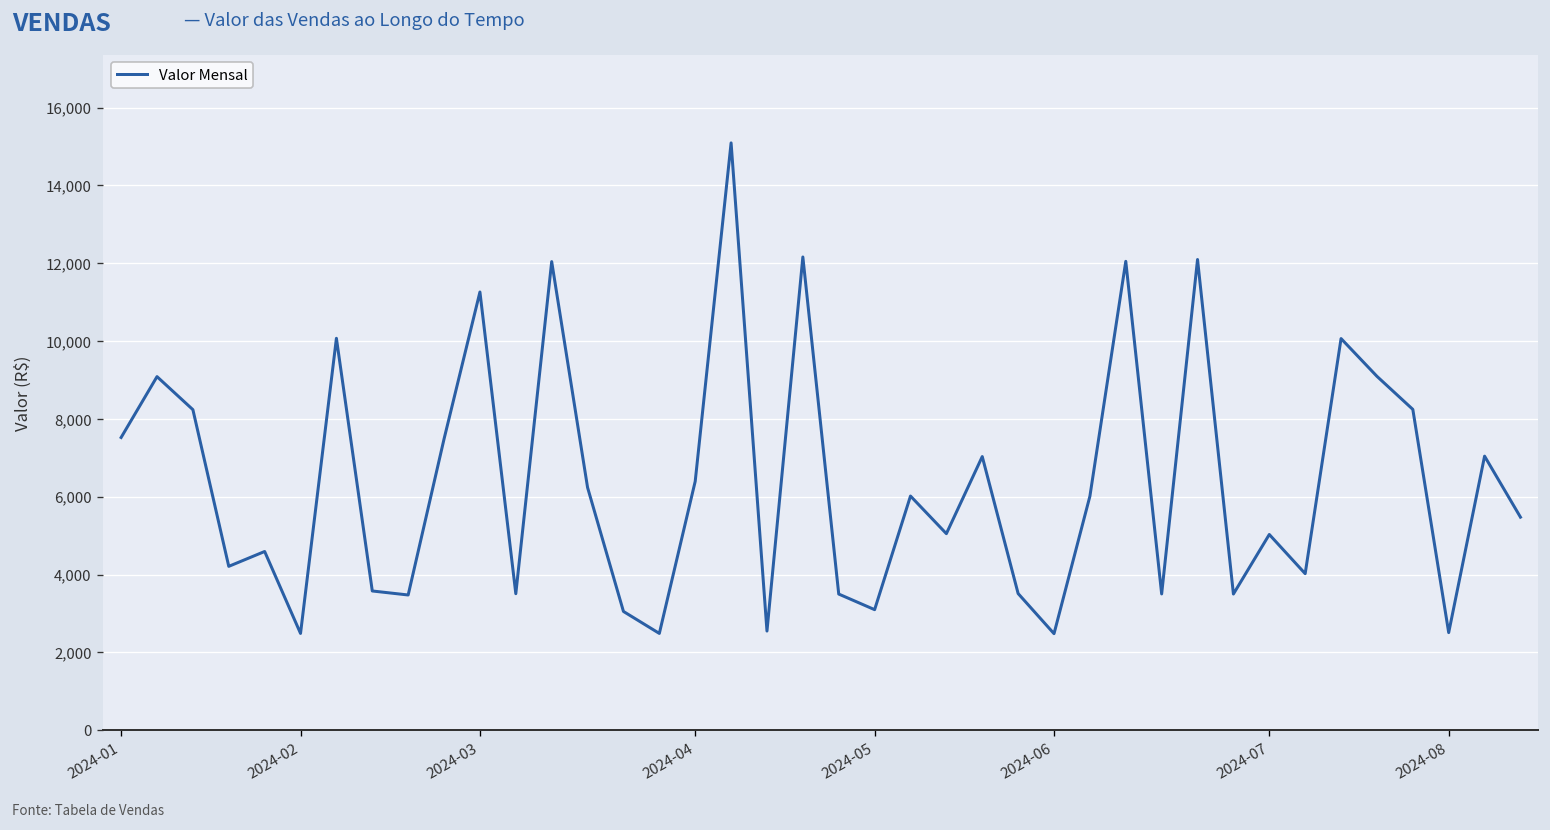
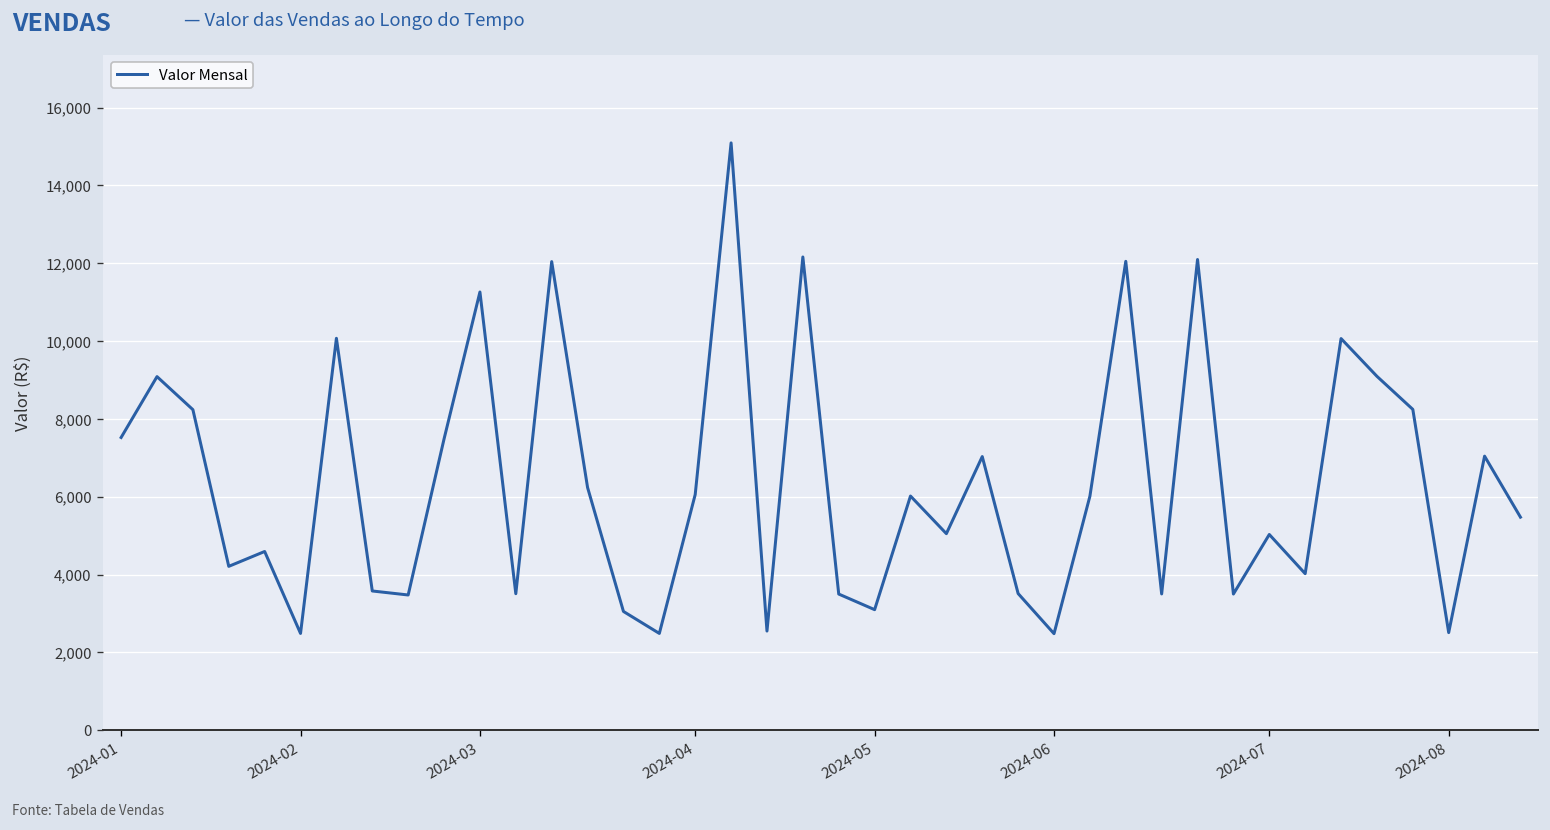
  {
    "2024-01": "7,500",
    "2024-02": "2,500",
    "2024-03": "11,300",
-   "2024-04": "6,400",
+   "2024-04": "6,100",
    "2024-05": "3,100",
    "2024-06": "2,500",
    "2024-07": "5,000",
    "2024-08": "2,500"
  }
